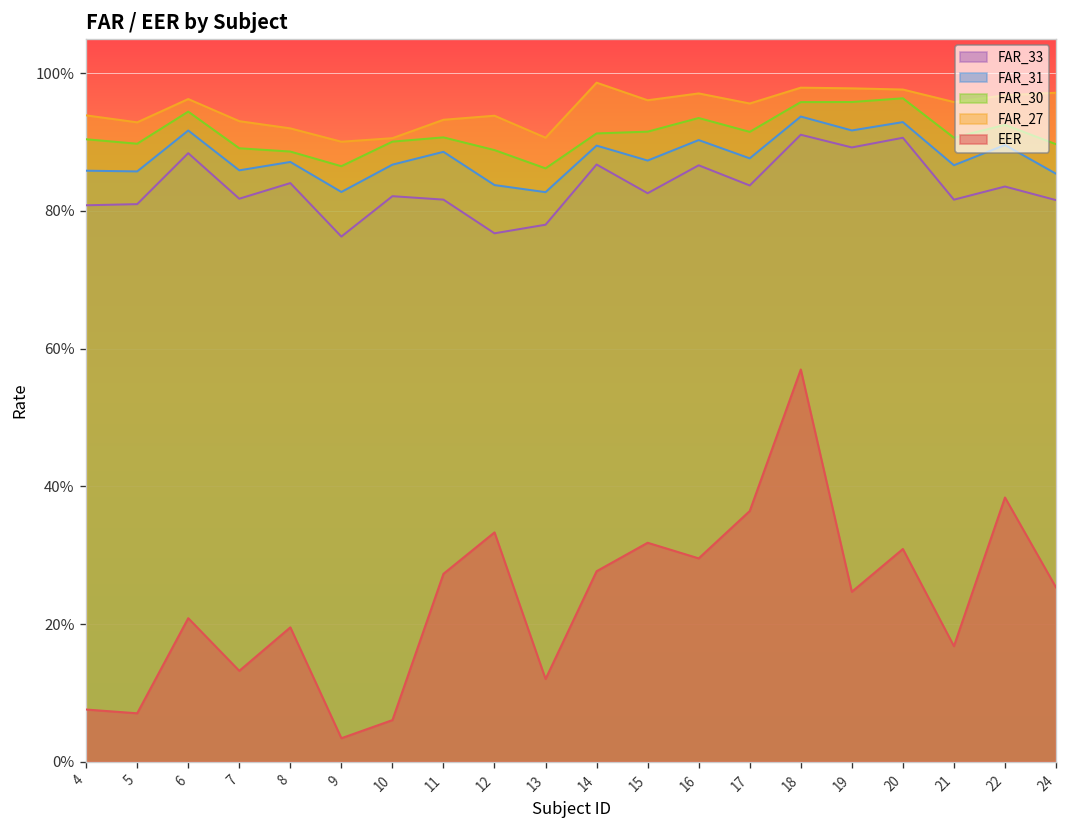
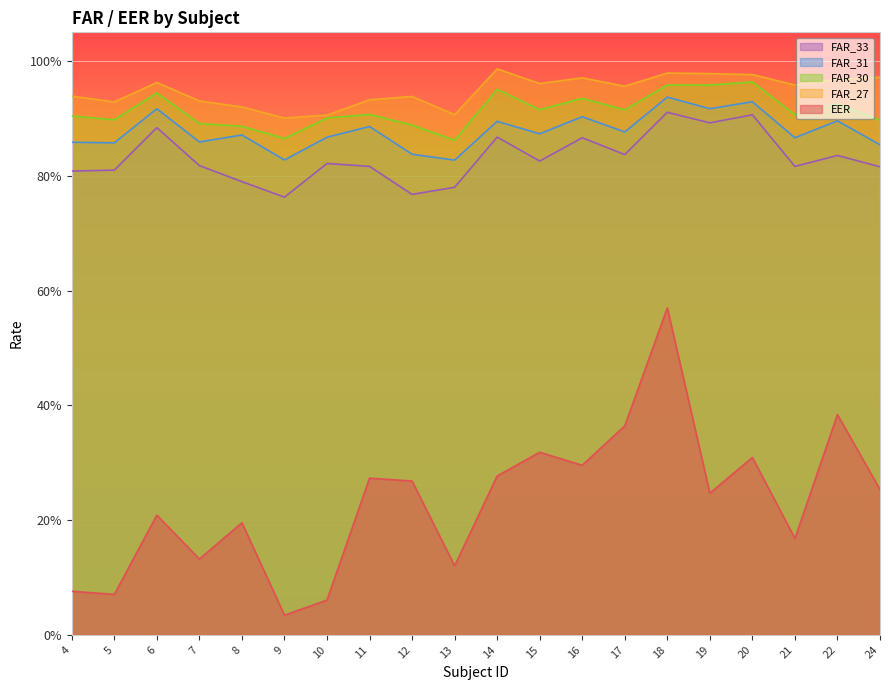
  {
    "FAR_33": {
      "4": "81%",
      "5": "81%",
      "6": "88%",
      "7": "82%",
-     "8": "84%",
+     "8": "79%",
      "9": "76%",
      "10": "82%",
      "11": "82%",
      "12": "77%",
      "13": "78%",
      "14": "87%",
      "15": "83%",
      "16": "87%",
      "17": "84%",
      "18": "91%",
      "19": "89%",
      "20": "91%",
      "21": "82%",
      "22": "84%",
      "24": "82%"
    },
    "FAR_31": {
      "4": "86%",
      "5": "86%",
      "6": "92%",
      "7": "86%",
      "8": "87%",
      "9": "83%",
      "10": "87%",
      "11": "89%",
      "12": "84%",
      "13": "83%",
      "14": "89%",
      "15": "87%",
      "16": "90%",
      "17": "88%",
      "18": "94%",
      "19": "92%",
      "20": "93%",
      "21": "87%",
      "22": "90%",
      "24": "85%"
    },
    "FAR_30": {
      "4": "90%",
      "5": "90%",
      "6": "94%",
      "7": "89%",
      "8": "89%",
      "9": "86%",
      "10": "90%",
      "11": "91%",
      "12": "89%",
      "13": "86%",
-     "14": "91%",
+     "14": "95%",
      "15": "92%",
      "16": "93%",
      "17": "91%",
      "18": "96%",
      "19": "96%",
      "20": "96%",
      "21": "91%",
      "24": "90%"
    },
    "FAR_27": {
      "4": "94%",
      "5": "93%",
      "6": "96%",
      "7": "93%",
      "8": "92%",
      "9": "90%",
      "10": "91%",
      "11": "93%",
      "12": "94%",
      "13": "91%",
      "14": "99%",
      "15": "96%",
      "16": "97%",
      "17": "96%",
      "18": "98%",
      "19": "98%",
      "20": "98%",
      "21": "96%",
      "24": "97%"
    },
    "EER": {
      "4": "8%",
      "5": "7%",
      "6": "21%",
      "7": "13%",
      "8": "20%",
      "9": "3%",
      "10": "6%",
      "11": "27%",
-     "12": "33%",
+     "12": "27%",
      "13": "12%",
      "14": "28%",
      "15": "32%",
      "16": "30%",
      "17": "36%",
      "18": "57%",
      "19": "25%",
      "20": "31%",
      "21": "17%",
      "22": "38%",
      "24": "25%"
    }
  }
